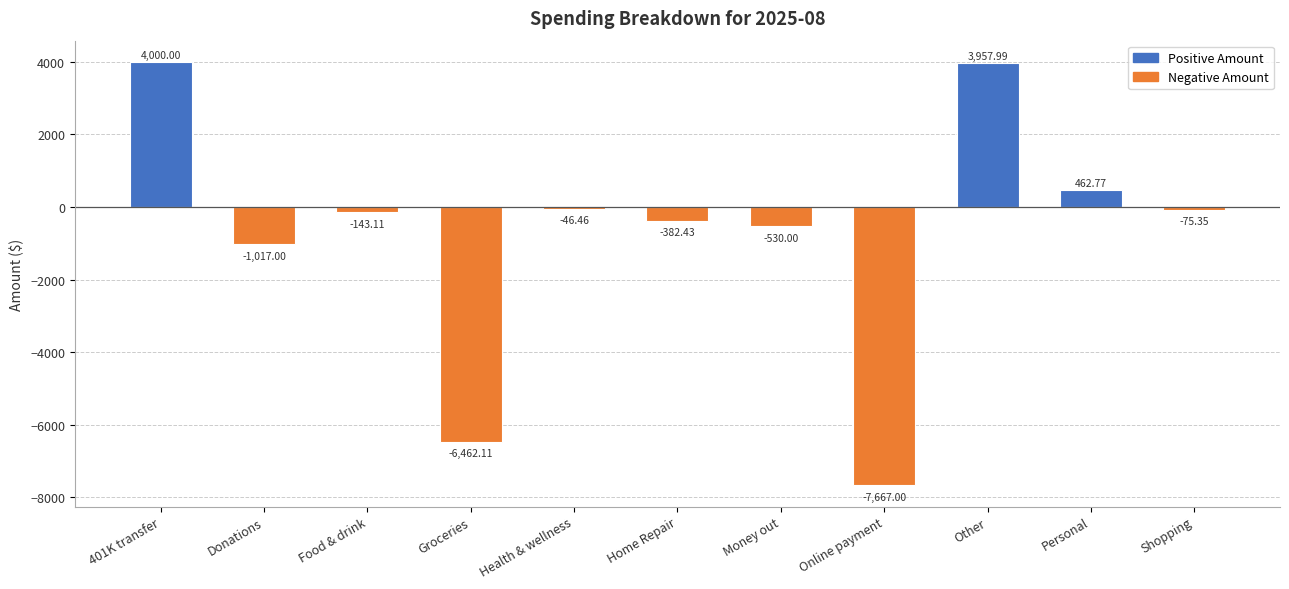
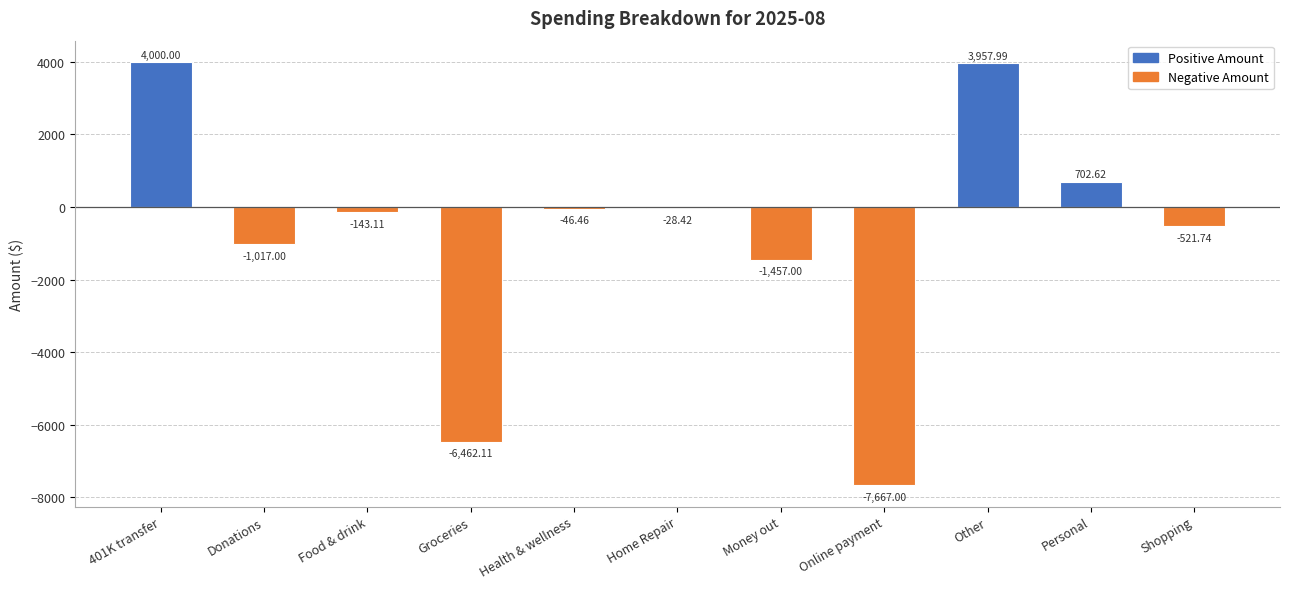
  {
    "401K transfer": "4,000.00",
    "Donations": "-1,017.00",
    "Food & drink": "-143.11",
    "Groceries": "-6,462.11",
    "Health & wellness": "-46.46",
-   "Home Repair": "-382.43",
-   "Money out": "-530.00",
+   "Home Repair": "-28.42",
+   "Money out": "-1,457.00",
    "Online payment": "-7,667.00",
    "Other": "3,957.99",
-   "Personal": "462.77",
-   "Shopping": "-75.35"
+   "Personal": "702.62",
+   "Shopping": "-521.74"
  }
